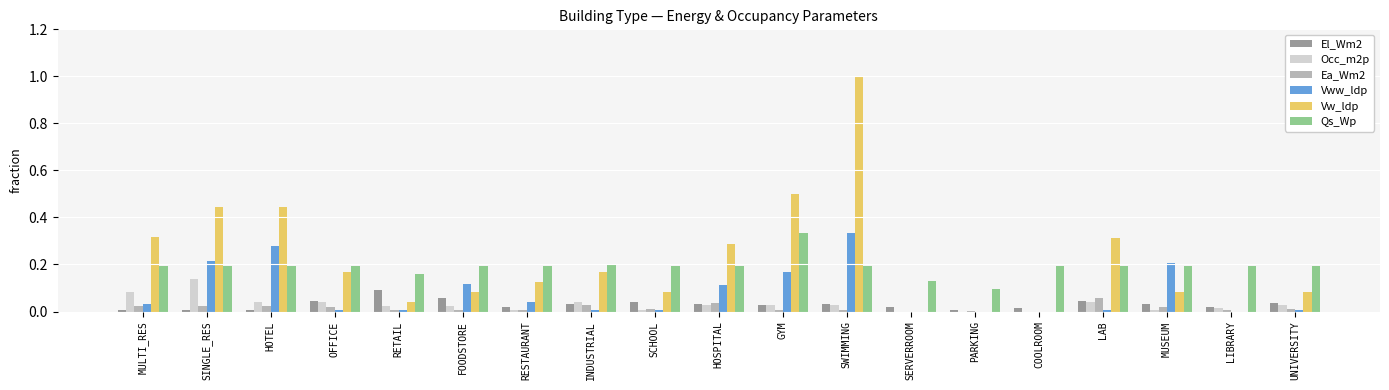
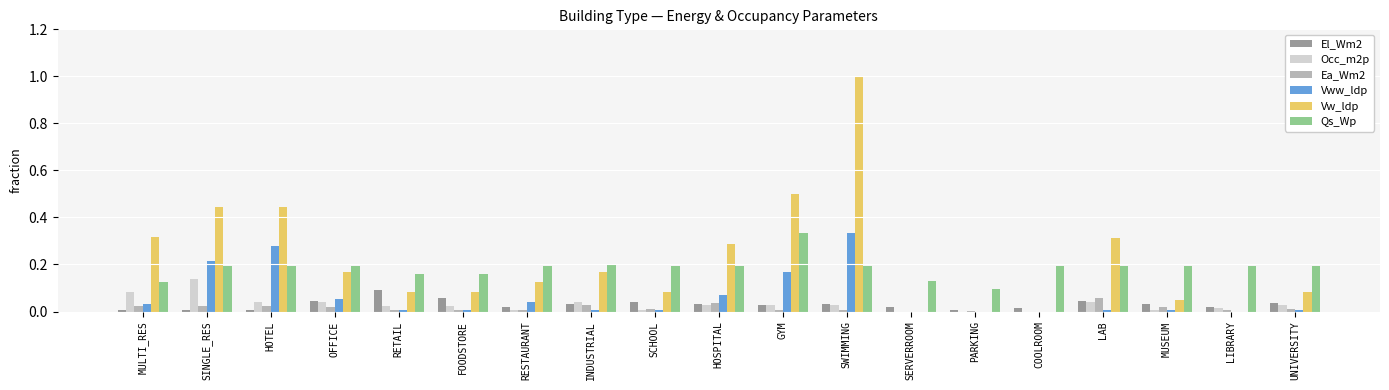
  {
    "Vww_ldp": {
      "MULTI_RES": 0.03,
      "SINGLE_RES": 0.22,
      "HOTEL": 0.28,
-     "OFFICE": 0.01,
-     "FOODSTORE": 0.12,
+     "OFFICE": 0.05,
+     "FOODSTORE": 0.01,
      "RESTAURANT": 0.04,
-     "HOSPITAL": 0.11,
+     "HOSPITAL": 0.07,
      "GYM": 0.17,
      "SWIMMING": 0.33,
      "SERVERROOM": 0.00,
      "PARKING": 0.00,
      "COOLROOM": 0.00,
-     "MUSEUM": 0.21,
+     "MUSEUM": 0.01,
      "LIBRARY": 0.00
    },
    "Vw_ldp": {
      "MULTI_RES": 0.32,
      "SINGLE_RES": 0.44,
      "HOTEL": 0.44,
      "OFFICE": 0.17,
-     "RETAIL": 0.04,
+     "RETAIL": 0.08,
      "FOODSTORE": 0.08,
      "RESTAURANT": 0.13,
      "INDUSTRIAL": 0.17,
      "SCHOOL": 0.08,
      "HOSPITAL": 0.29,
      "GYM": 0.50,
      "SWIMMING": 1.00,
      "SERVERROOM": 0.00,
      "PARKING": 0.00,
      "COOLROOM": 0.00,
      "LAB": 0.31,
-     "MUSEUM": 0.08,
+     "MUSEUM": 0.05,
      "LIBRARY": 0.00,
      "UNIVERSITY": 0.08
    },
    "Qs_Wp": {
-     "MULTI_RES": 0.19,
+     "MULTI_RES": 0.13,
      "SINGLE_RES": 0.19,
      "HOTEL": 0.19,
      "OFFICE": 0.19,
      "RETAIL": 0.16,
-     "FOODSTORE": 0.19,
+     "FOODSTORE": 0.16,
      "RESTAURANT": 0.19,
      "INDUSTRIAL": 0.20,
      "SCHOOL": 0.19,
      "HOSPITAL": 0.19,
      "GYM": 0.33,
      "SWIMMING": 0.19,
      "SERVERROOM": 0.13,
      "PARKING": 0.10,
      "COOLROOM": 0.19,
      "LAB": 0.19,
      "MUSEUM": 0.19,
      "LIBRARY": 0.19,
      "UNIVERSITY": 0.19
    }
  }
